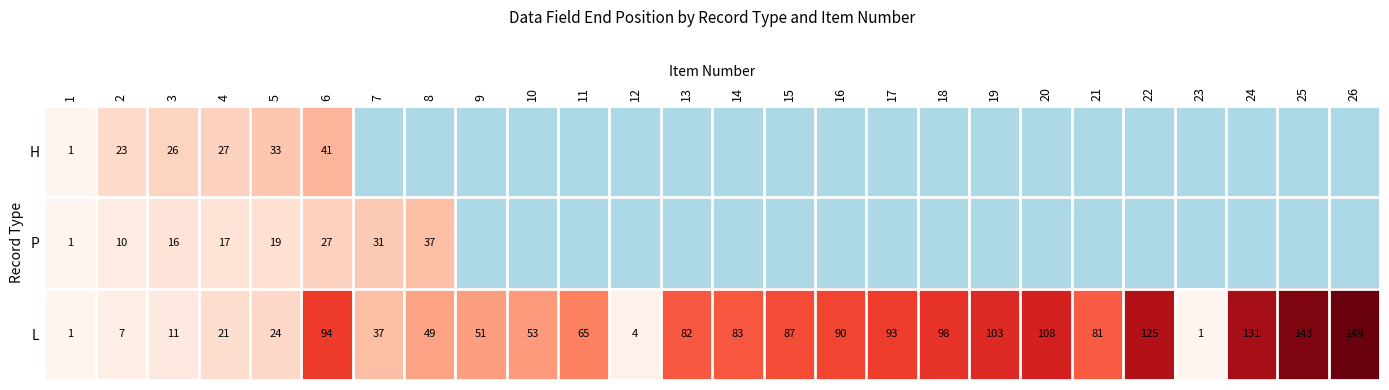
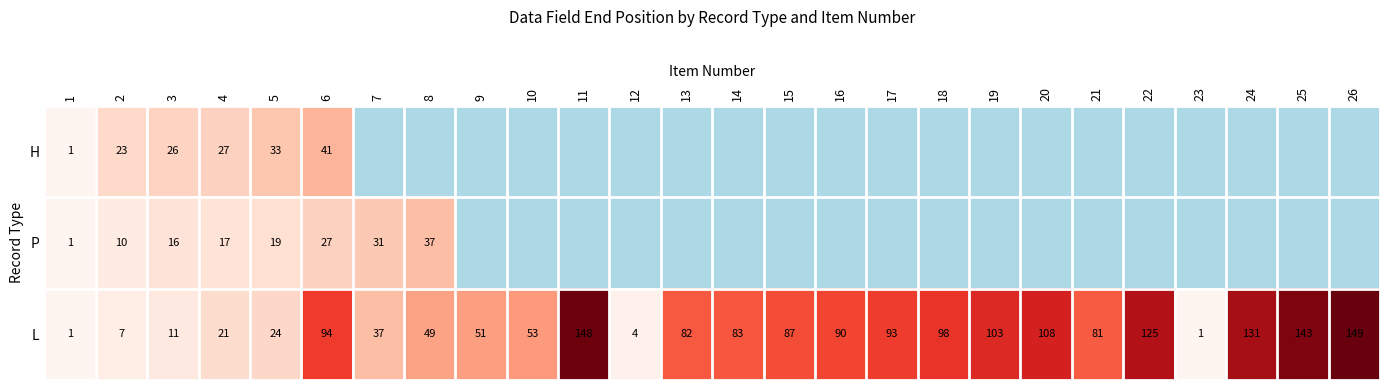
  {
    "H": {
      "1": 1,
      "2": 23,
      "3": 26,
      "4": 27,
      "5": 33,
      "6": 41
    },
    "P": {
      "1": 1,
      "2": 10,
      "3": 16,
      "4": 17,
      "5": 19,
      "6": 27,
      "7": 31,
      "8": 37
    },
    "L": {
      "1": 1,
      "2": 7,
      "3": 11,
      "4": 21,
      "5": 24,
      "6": 94,
      "7": 37,
      "8": 49,
      "9": 51,
      "10": 53,
-     "11": 65,
+     "11": 148,
      "12": 4,
      "13": 82,
      "14": 83,
      "15": 87,
      "16": 90,
      "17": 93,
      "18": 98,
      "19": 103,
      "20": 108,
      "21": 81,
      "22": 125,
      "23": 1,
      "24": 131,
      "25": 143,
      "26": 149
    }
  }
